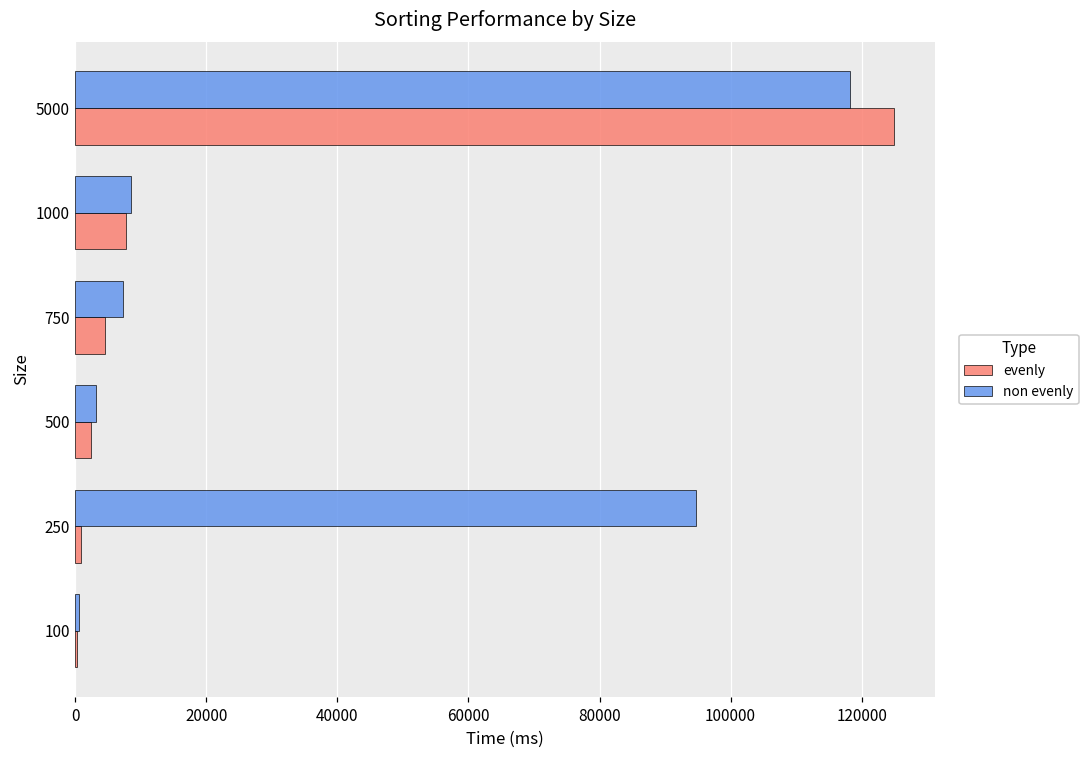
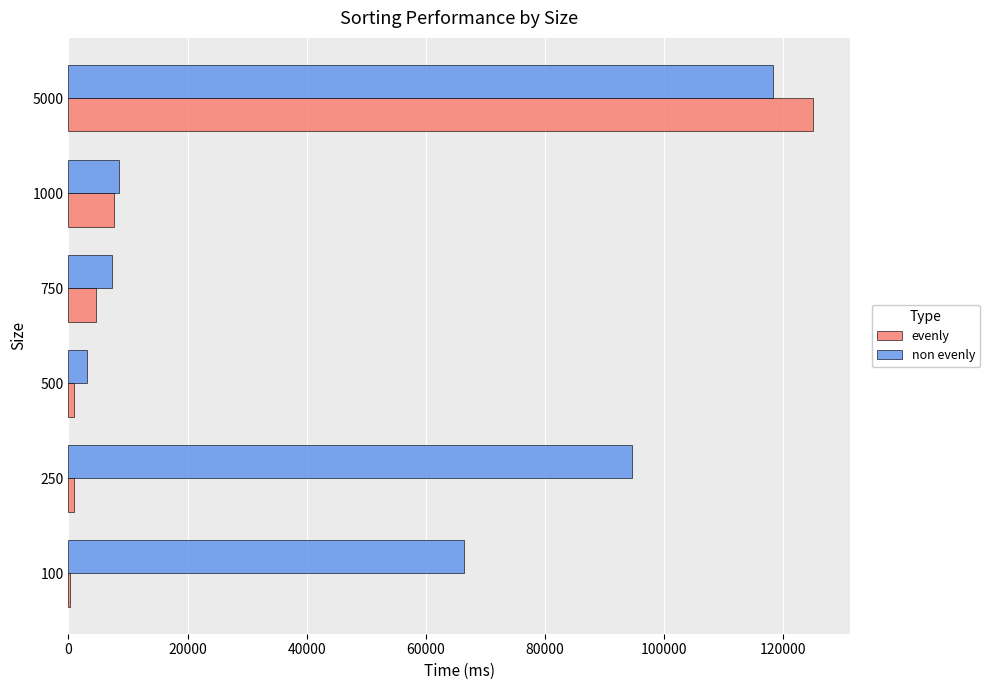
  {
    "evenly": {
      "5000": 125000,
      "1000": 8000,
      "750": 5000,
-     "500": 2000,
+     "500": 1000,
      "250": 1000
    },
    "non evenly": {
      "5000": 118000,
      "1000": 9000,
      "750": 7000,
      "500": 3000,
      "250": 95000,
-     "100": 1000
+     "100": 66000
    }
  }
